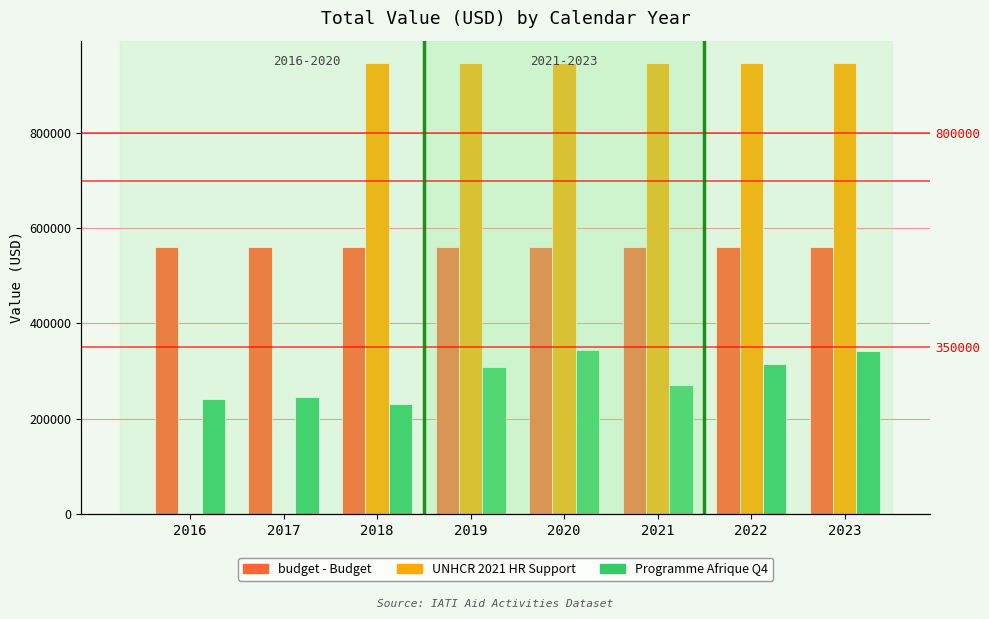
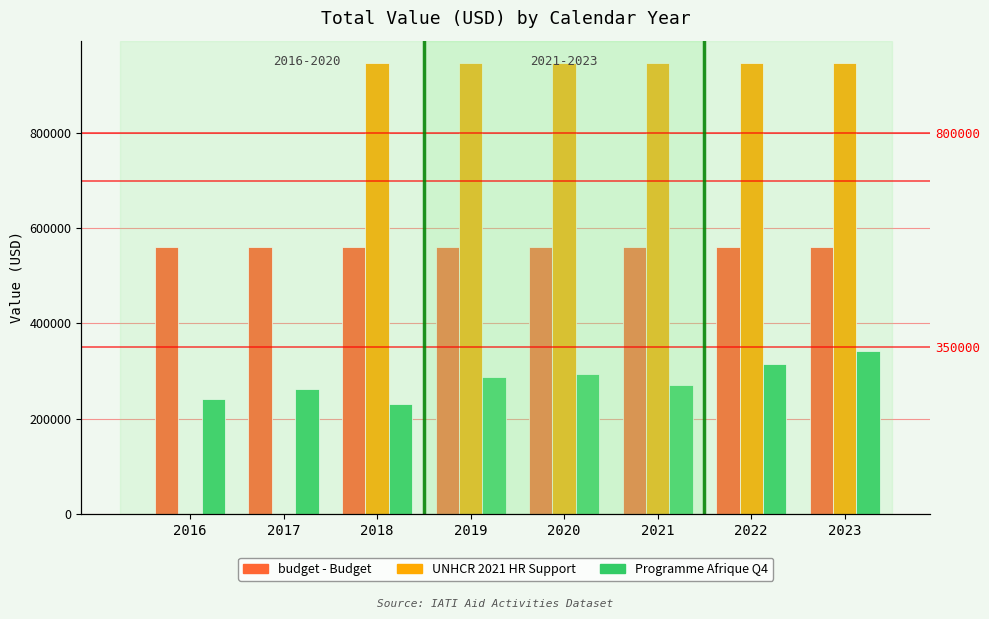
  {
    "budget - Budget": {
      "2016": 560000,
      "2017": 560000,
      "2018": 560000,
      "2019": 560000,
      "2020": 560000,
      "2021": 560000,
      "2022": 560000,
      "2023": 560000
    },
    "UNHCR 2021 HR Support": {
      "2016": 0,
      "2017": 0,
      "2018": 950000,
      "2019": 950000,
      "2021": 950000,
      "2022": 950000,
      "2023": 950000
    },
    "Programme Afrique Q4": {
      "2016": 240000,
-     "2017": 250000,
+     "2017": 260000,
      "2018": 230000,
-     "2019": 310000,
-     "2020": 340000,
+     "2019": 290000,
+     "2020": 290000,
      "2021": 270000,
      "2022": 320000,
      "2023": 340000
    }
  }
